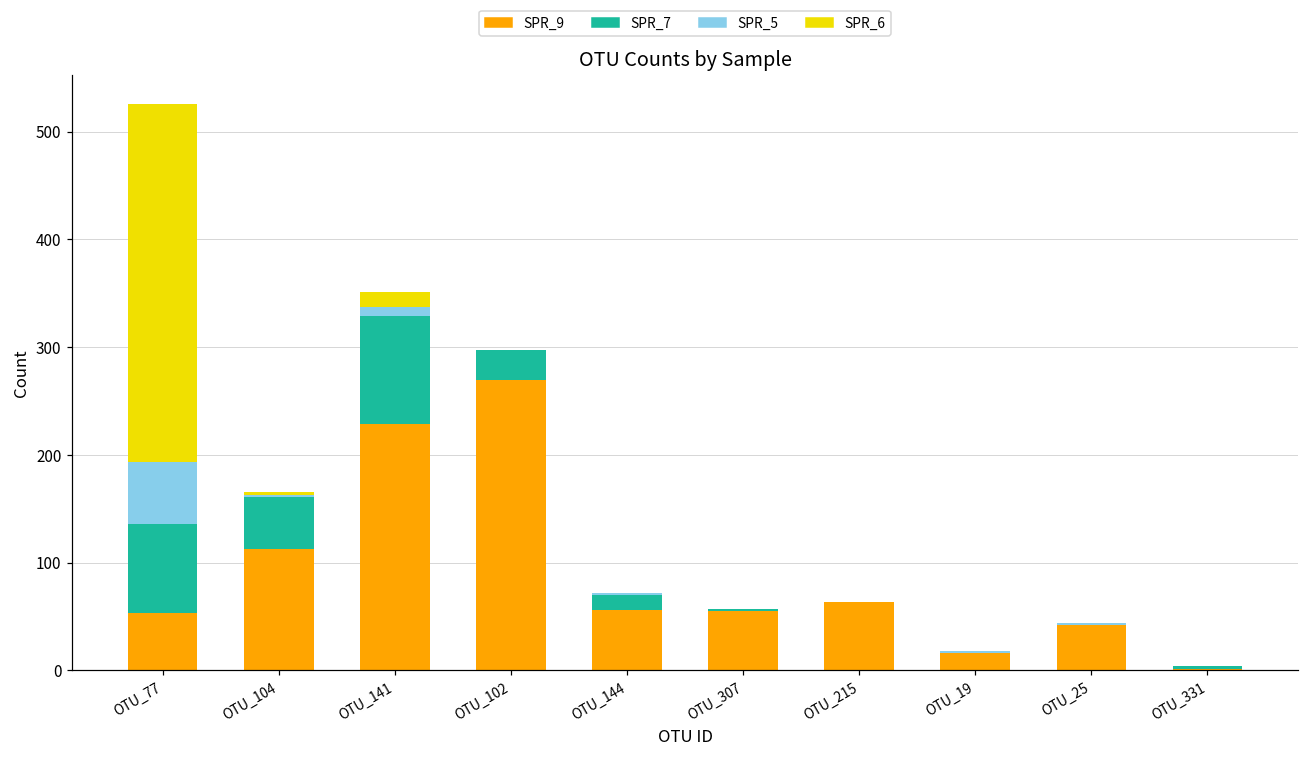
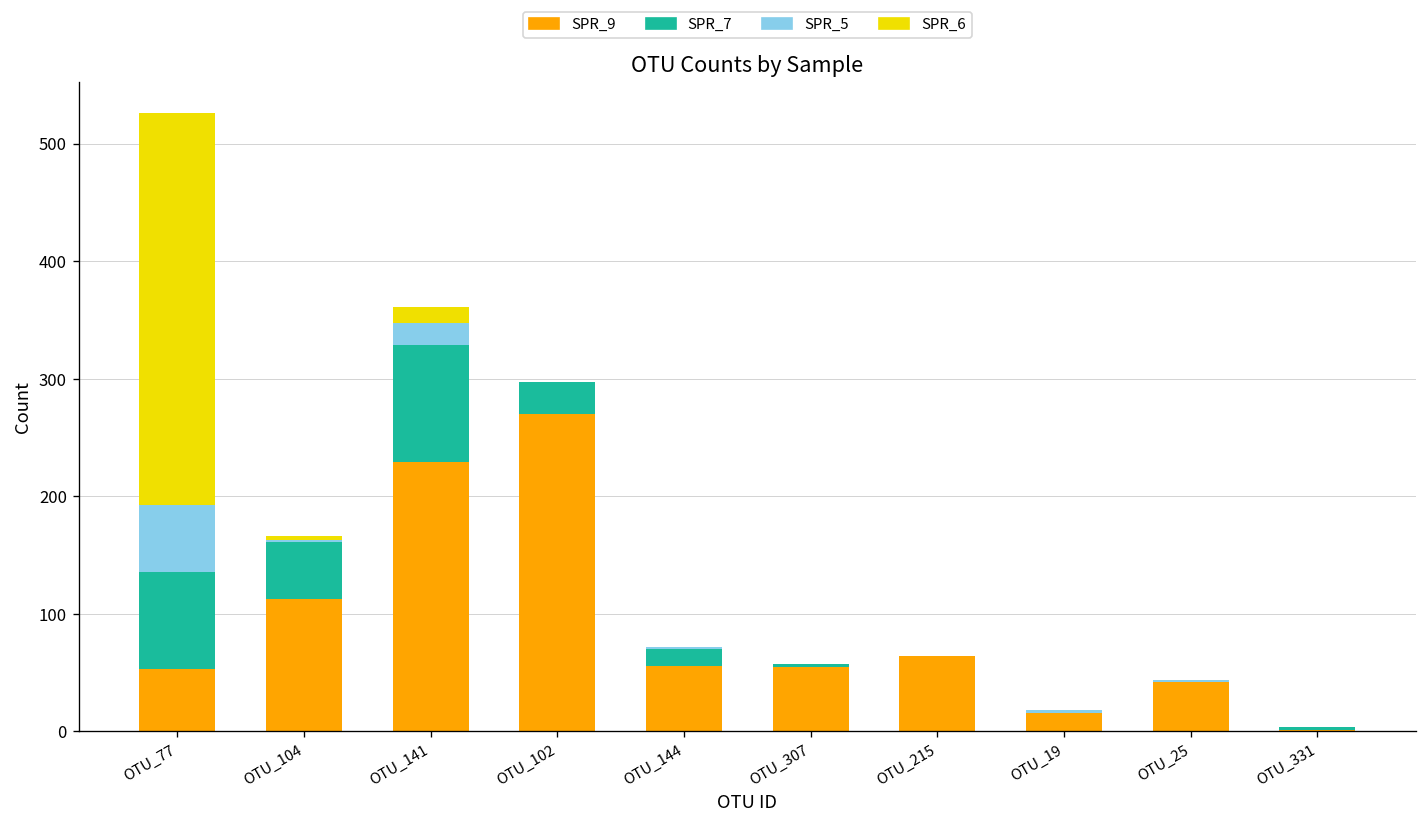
  {
    "SPR_9": {
      "OTU_77": 50,
      "OTU_104": 110,
      "OTU_141": 230,
      "OTU_102": 270,
      "OTU_144": 60,
      "OTU_307": 60,
      "OTU_215": 60,
      "OTU_19": 20,
      "OTU_25": 40
    },
    "SPR_7": {
      "OTU_77": 80,
      "OTU_104": 50,
      "OTU_141": 100,
      "OTU_102": 30,
      "OTU_144": 10,
      "OTU_215": 0,
      "OTU_19": 0,
      "OTU_25": 0,
      "OTU_331": 0
    },
    "SPR_5": {
      "OTU_77": 60,
-     "OTU_141": 10,
+     "OTU_141": 20,
      "OTU_102": 0,
      "OTU_307": 0,
      "OTU_215": 0,
      "OTU_331": 0
    },
    "SPR_6": {
      "OTU_77": 330,
      "OTU_104": 0,
      "OTU_141": 10,
      "OTU_102": 0,
      "OTU_144": 0,
      "OTU_307": 0,
      "OTU_215": 0,
      "OTU_19": 0,
      "OTU_25": 0,
      "OTU_331": 0
    }
  }
